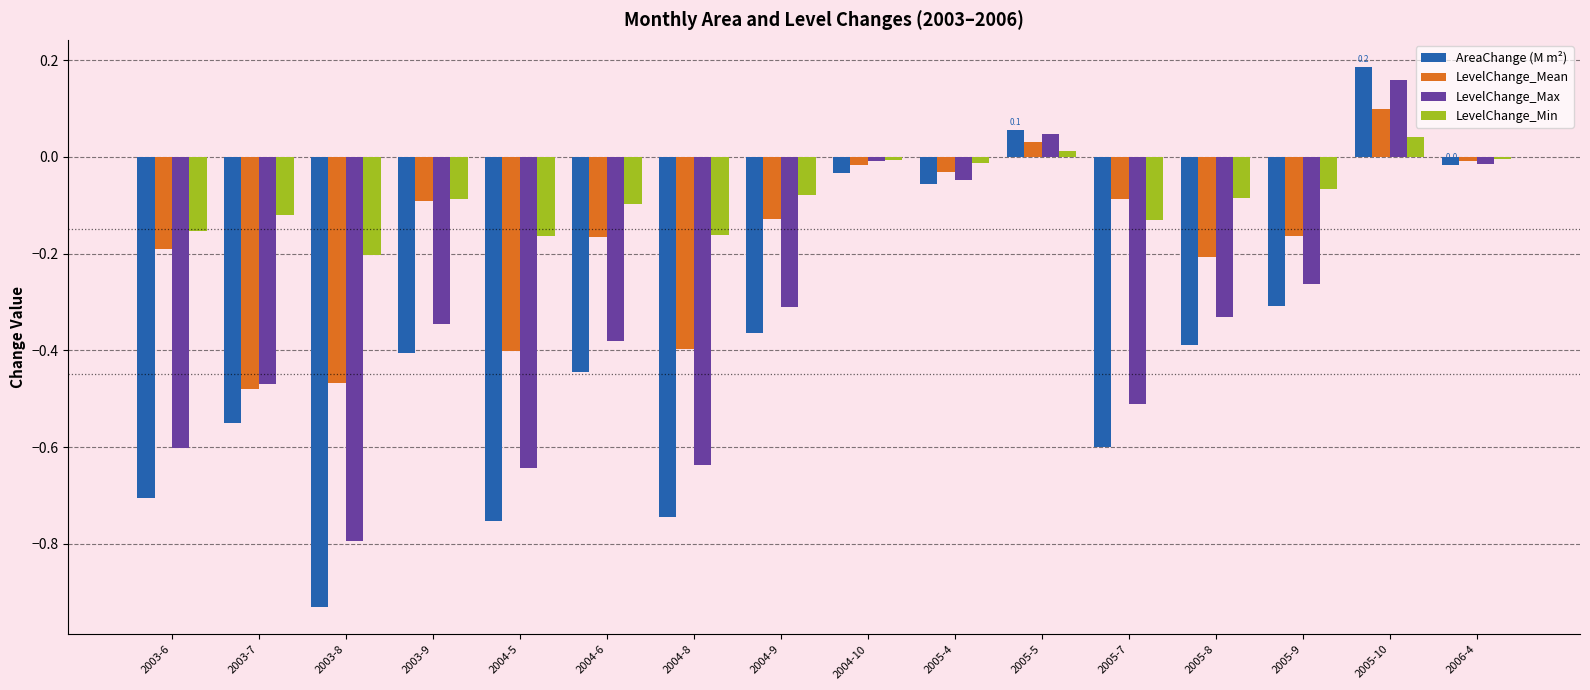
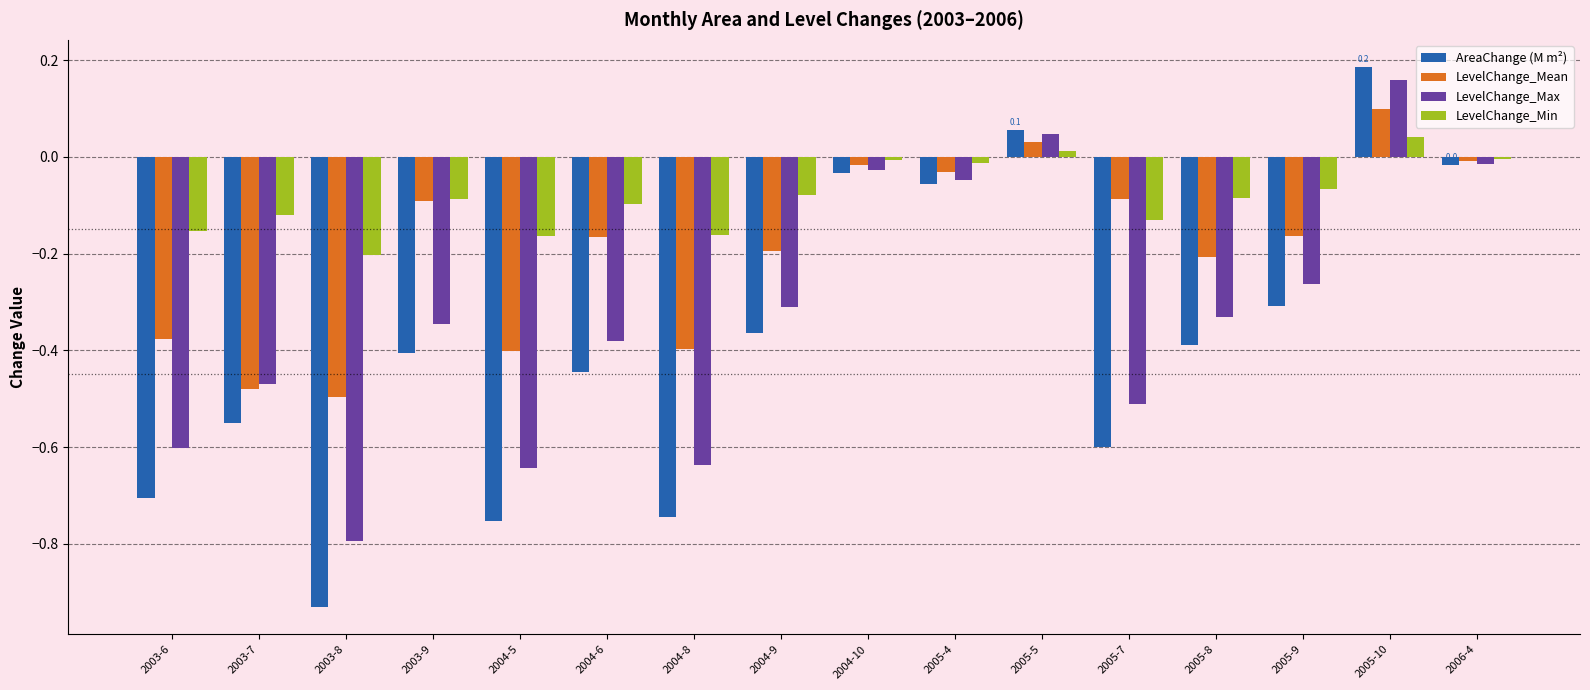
  {
    "AreaChange (M m²)": {
      "2005-5": 0.1,
      "2005-10": 0.2,
      "2006-4": -0.0
    },
    "LevelChange_Mean": {
-     "2003-6": -0.19,
+     "2003-6": -0.38,
      "2003-7": -0.48,
-     "2003-8": -0.47,
+     "2003-8": -0.50,
      "2003-9": -0.09,
      "2004-5": -0.40,
      "2004-6": -0.17,
      "2004-8": -0.40,
-     "2004-9": -0.13,
+     "2004-9": -0.19,
      "2004-10": -0.02,
      "2005-4": -0.03,
      "2005-5": 0.03,
      "2005-7": -0.09,
      "2005-8": -0.21,
      "2005-9": -0.16,
      "2005-10": 0.10
    },
    "LevelChange_Max": {
      "2003-6": -0.60,
      "2003-7": -0.47,
      "2003-8": -0.80,
      "2003-9": -0.35,
      "2004-5": -0.64,
      "2004-6": -0.38,
      "2004-8": -0.64,
      "2004-9": -0.31,
-     "2004-10": -0.01,
+     "2004-10": -0.03,
      "2005-4": -0.05,
      "2005-5": 0.05,
      "2005-7": -0.51,
      "2005-8": -0.33,
      "2005-9": -0.26,
      "2005-10": 0.16
    },
    "LevelChange_Min": {
      "2003-6": -0.15,
      "2003-7": -0.12,
      "2003-8": -0.20,
      "2003-9": -0.09,
      "2004-5": -0.16,
      "2004-6": -0.10,
      "2004-8": -0.16,
      "2004-9": -0.08,
      "2004-10": -0.01,
      "2005-4": -0.01,
      "2005-5": 0.01,
      "2005-7": -0.13,
      "2005-8": -0.08,
      "2005-9": -0.07,
      "2005-10": 0.04
    }
  }
